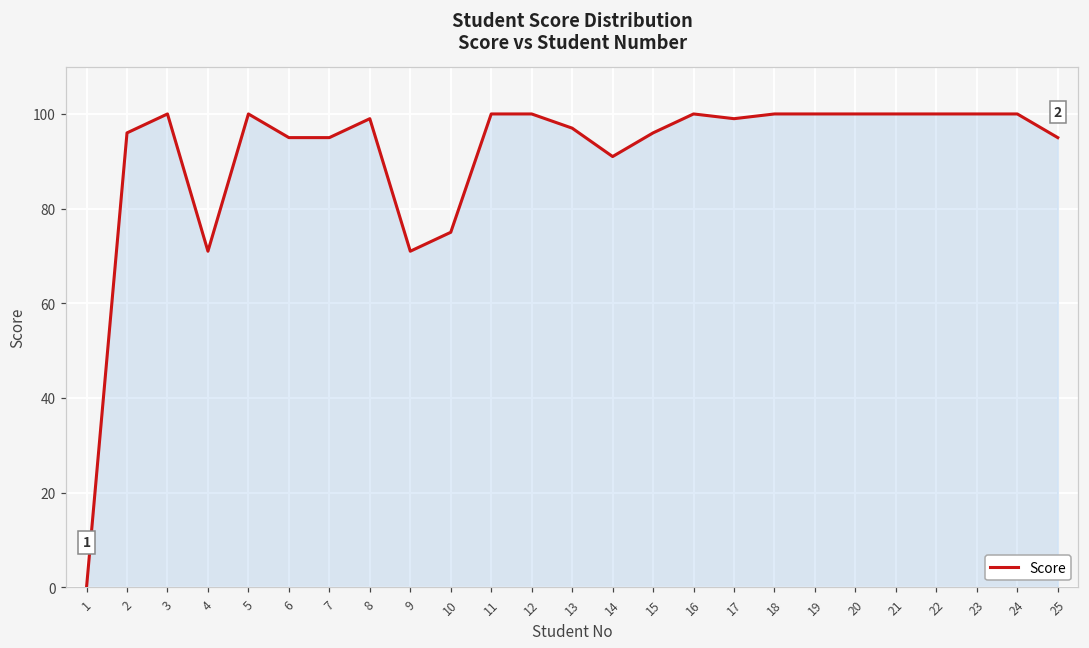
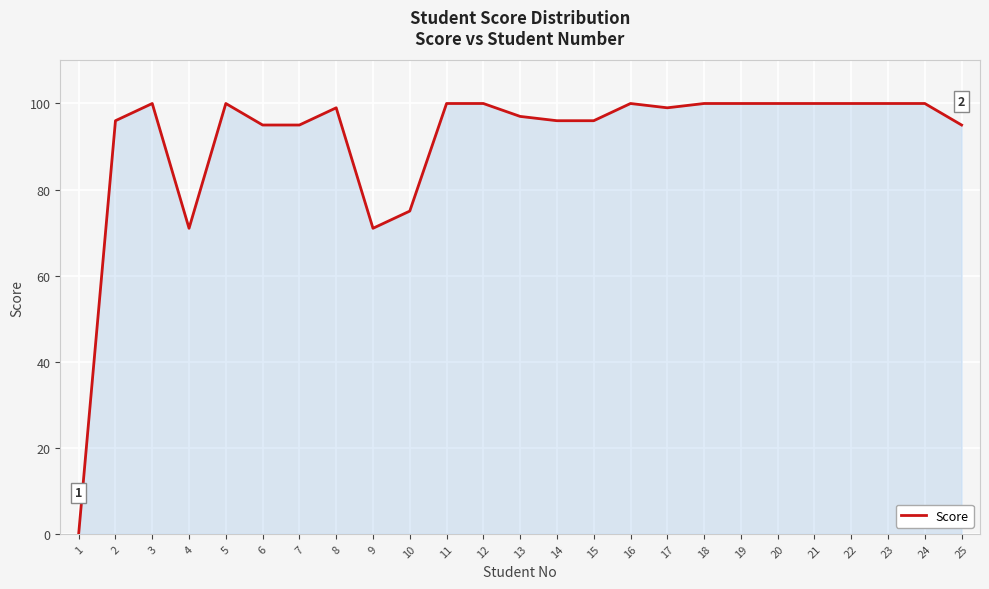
  {
    "1": 0,
    "2": 96,
    "3": 100,
    "4": 71,
    "5": 100,
    "6": 95,
    "7": 95,
    "8": 99,
    "9": 71,
    "10": 75,
    "11": 100,
    "12": 100,
    "13": 97,
-   "14": 91,
+   "14": 96,
    "15": 96,
    "16": 100,
    "17": 99,
    "18": 100,
    "19": 100,
    "20": 100,
    "21": 100,
    "22": 100,
    "23": 100,
    "24": 100
  }
